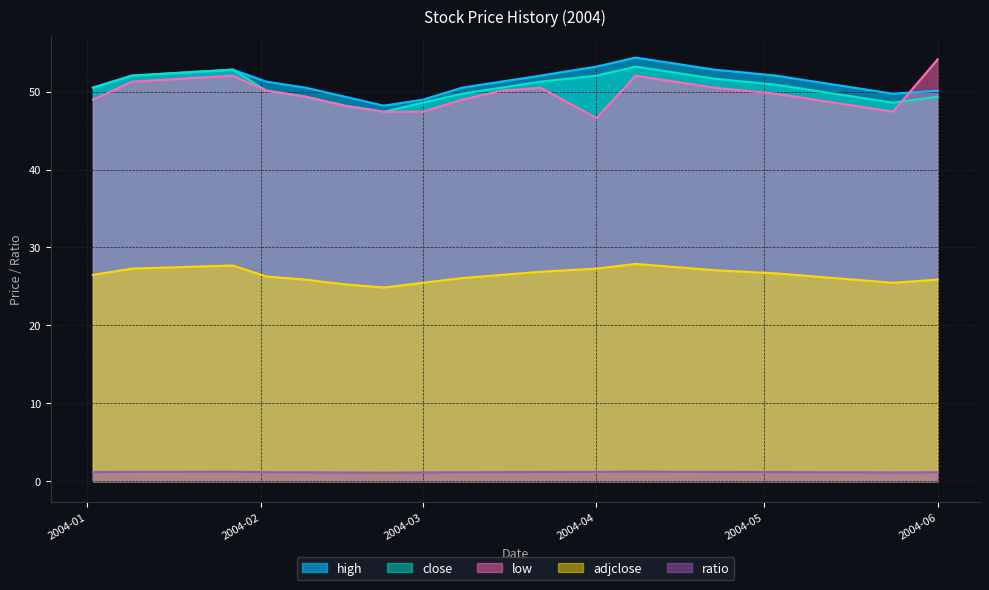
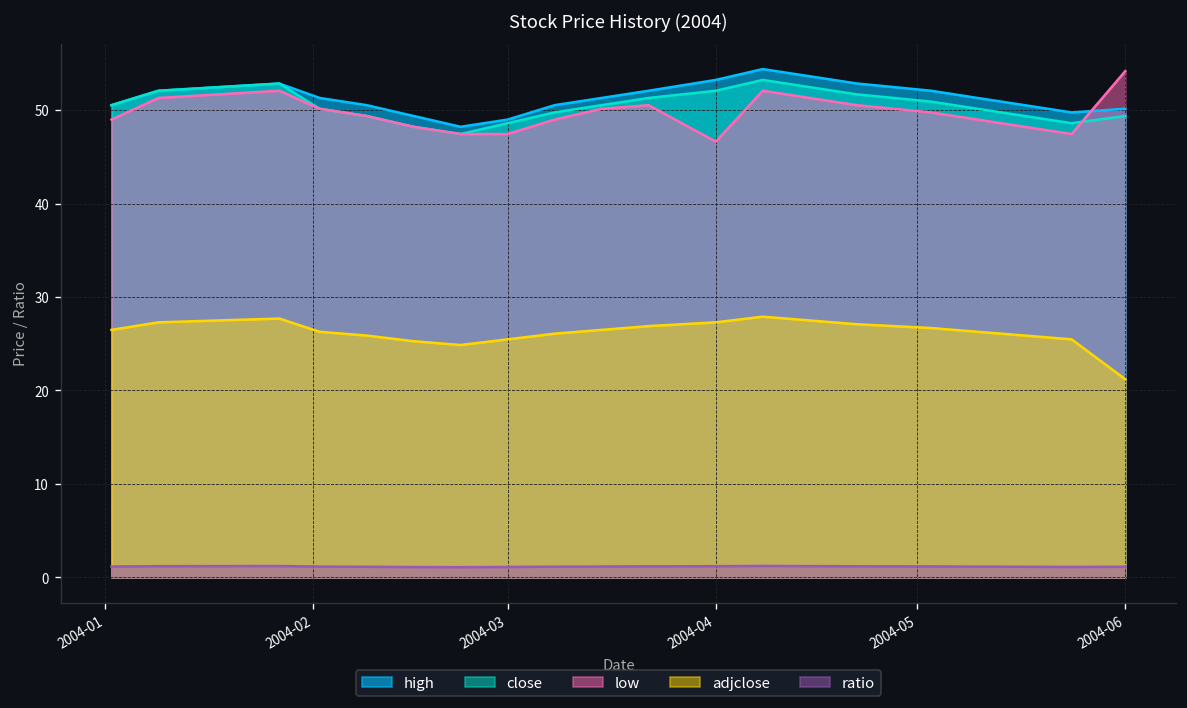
  {
    "high": {
      "2004-03": 49,
      "2004-04": 53,
      "2004-06": 50
    },
    "close": {
      "2004-03": 49,
      "2004-04": 52,
      "2004-06": 49
    },
    "low": {
      "2004-03": 47,
      "2004-04": 47,
      "2004-06": 54
    },
    "adjclose": {
      "2004-03": 25,
      "2004-04": 27,
-     "2004-06": 26
+     "2004-06": 21
    },
    "ratio": {
      "2004-03": 1,
      "2004-04": 1,
      "2004-06": 1
    }
  }
